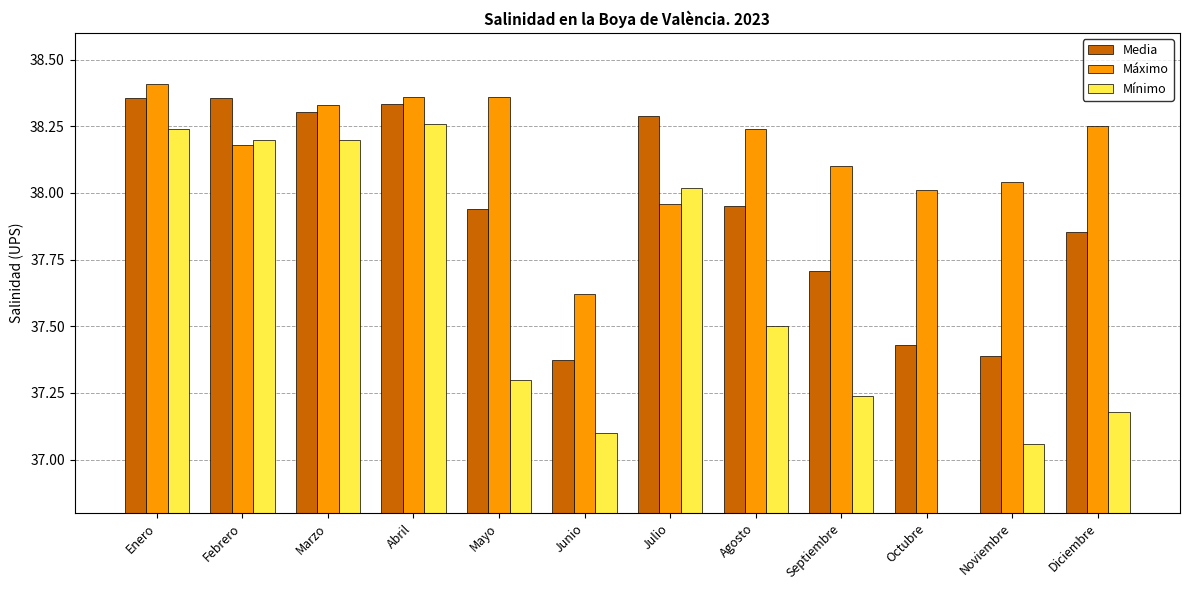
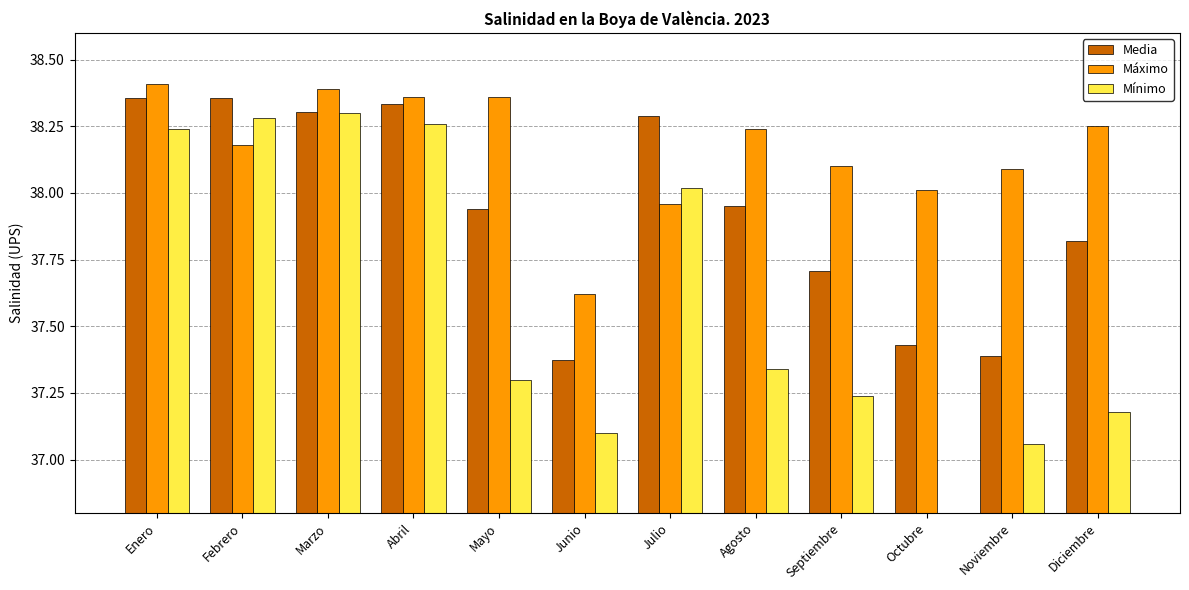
  {
    "Media": {
      "Enero": 38.36,
      "Febrero": 38.36,
      "Marzo": 38.30,
      "Abril": 38.33,
      "Mayo": 37.94,
      "Junio": 37.37,
      "Julio": 38.29,
      "Agosto": 37.95,
      "Septiembre": 37.71,
      "Octubre": 37.43,
      "Noviembre": 37.39,
-     "Diciembre": 37.85
+     "Diciembre": 37.82
    },
    "Máximo": {
      "Enero": 38.41,
      "Febrero": 38.18,
-     "Marzo": 38.33,
+     "Marzo": 38.39,
      "Abril": 38.36,
      "Mayo": 38.36,
      "Junio": 37.62,
      "Julio": 37.96,
      "Agosto": 38.24,
      "Septiembre": 38.10,
      "Octubre": 38.01,
-     "Noviembre": 38.04,
+     "Noviembre": 38.09,
      "Diciembre": 38.25
    },
    "Mínimo": {
      "Enero": 38.24,
-     "Febrero": 38.20,
-     "Marzo": 38.2,
+     "Febrero": 38.28,
+     "Marzo": 38.3,
      "Abril": 38.26,
      "Mayo": 37.30,
      "Junio": 37.10,
      "Julio": 38.02,
-     "Agosto": 37.50,
+     "Agosto": 37.34,
      "Septiembre": 37.24,
      "Noviembre": 37.06,
      "Diciembre": 37.18
    }
  }
